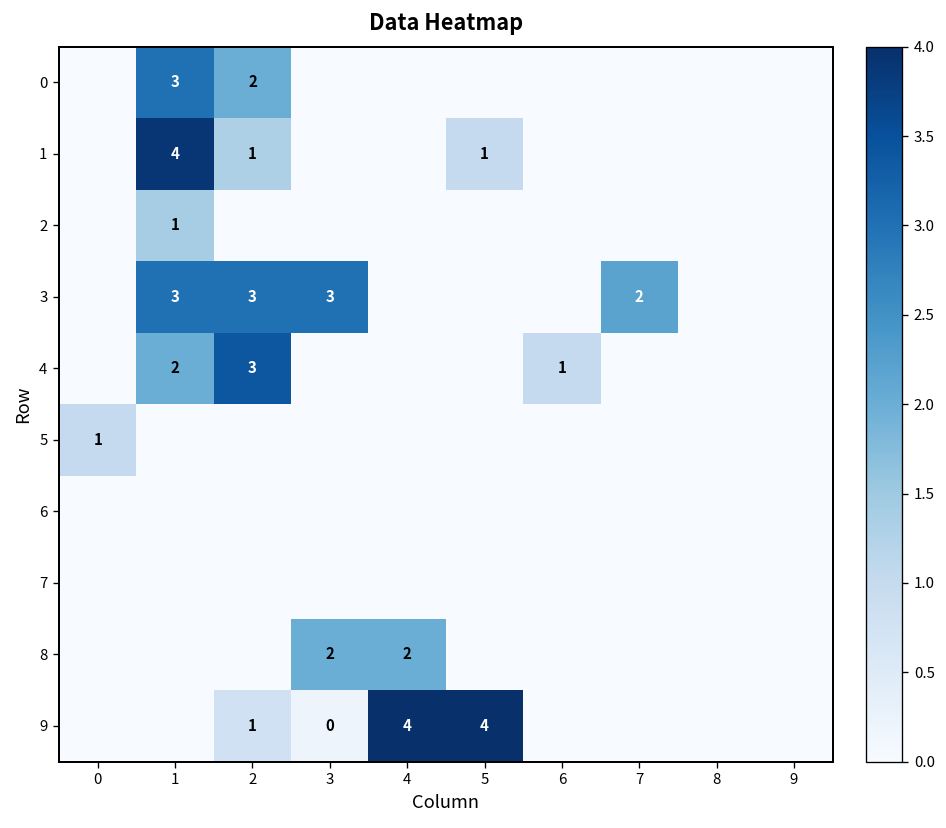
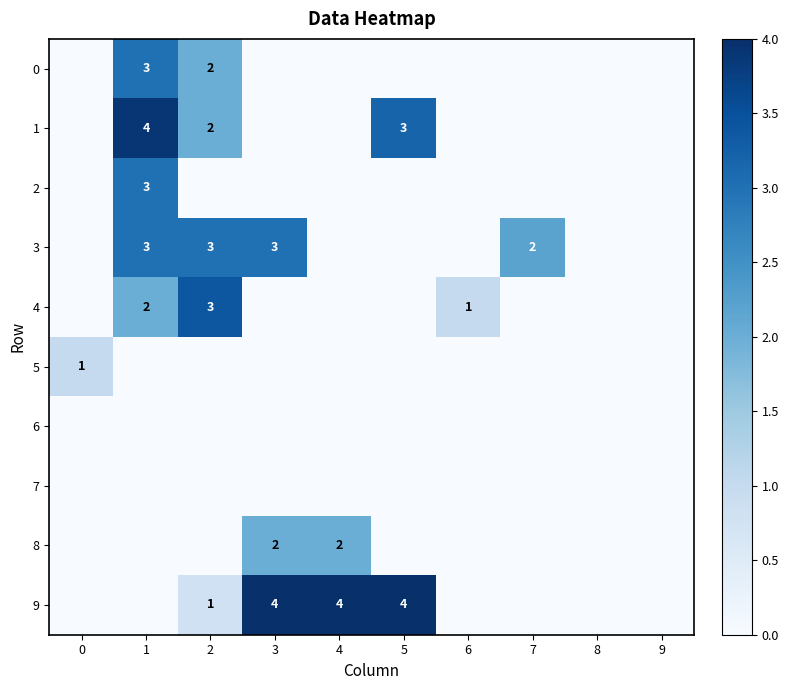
  {
    "0": {
      "1": 3,
      "2": 2
    },
    "1": {
      "1": 4,
-     "2": 1,
-     "5": 1
+     "2": 2,
+     "5": 3
    },
    "2": {
-     "1": 1
+     "1": 3
    },
    "3": {
      "1": 3,
      "2": 3,
      "3": 3,
      "7": 2
    },
    "4": {
      "1": 2,
      "2": 3,
      "6": 1
    },
    "5": {
      "0": 1
    },
    "8": {
      "3": 2,
      "4": 2
    },
    "9": {
      "2": 1,
-     "3": 0,
+     "3": 4,
      "4": 4,
      "5": 4
    }
  }
